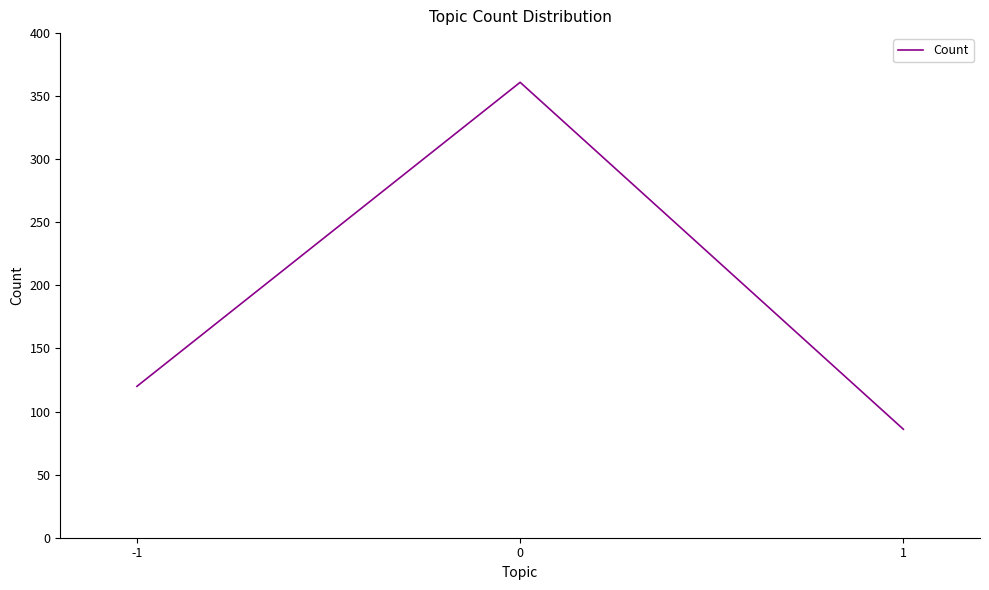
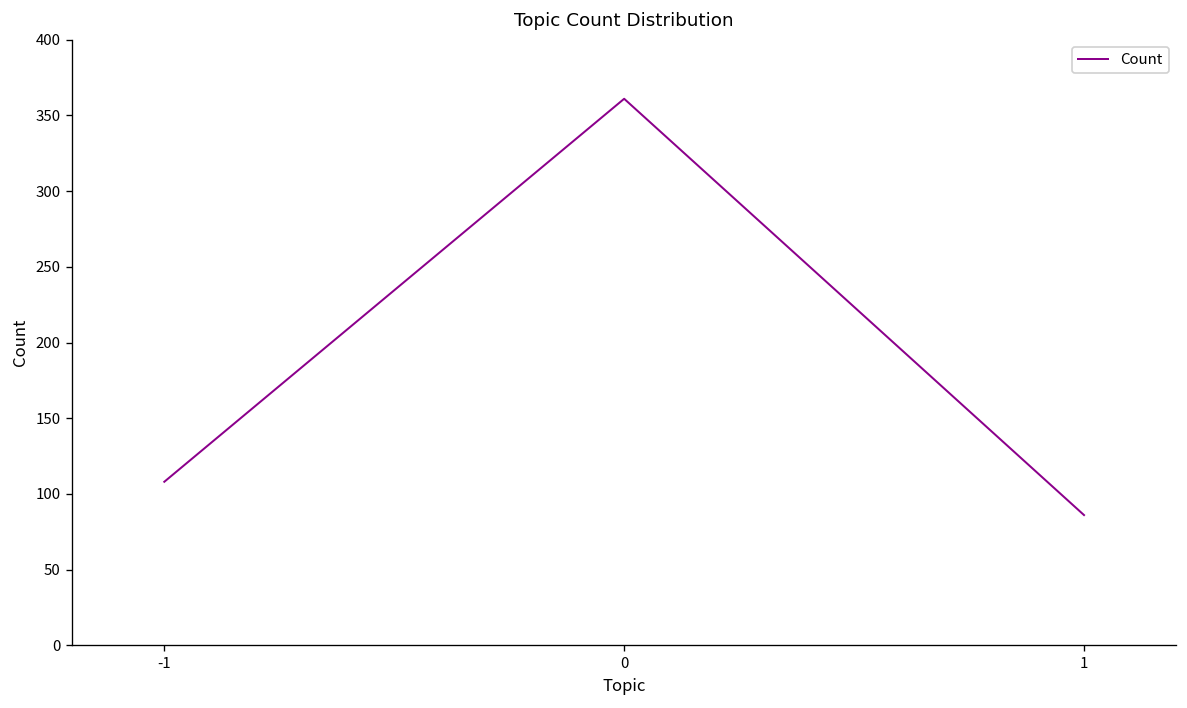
  {
-   "-1": 120,
+   "-1": 108,
    "0": 361,
    "1": 86
  }
